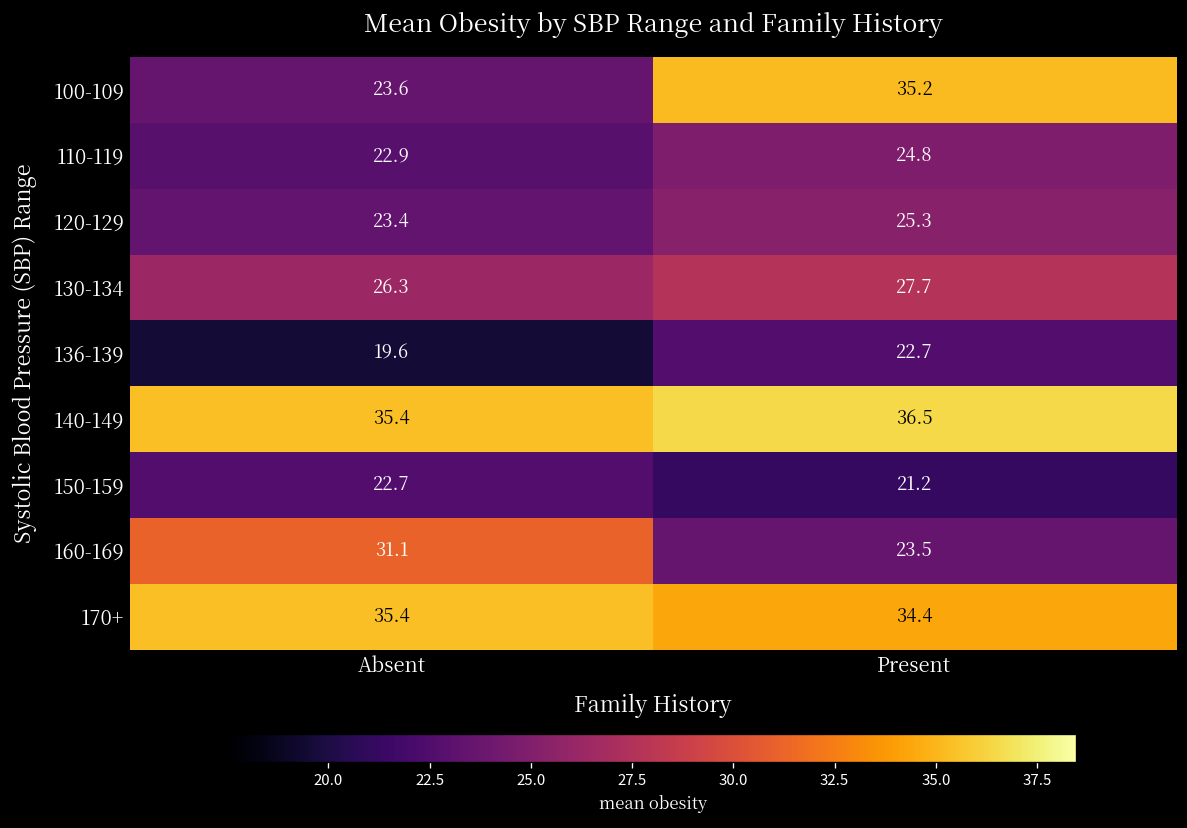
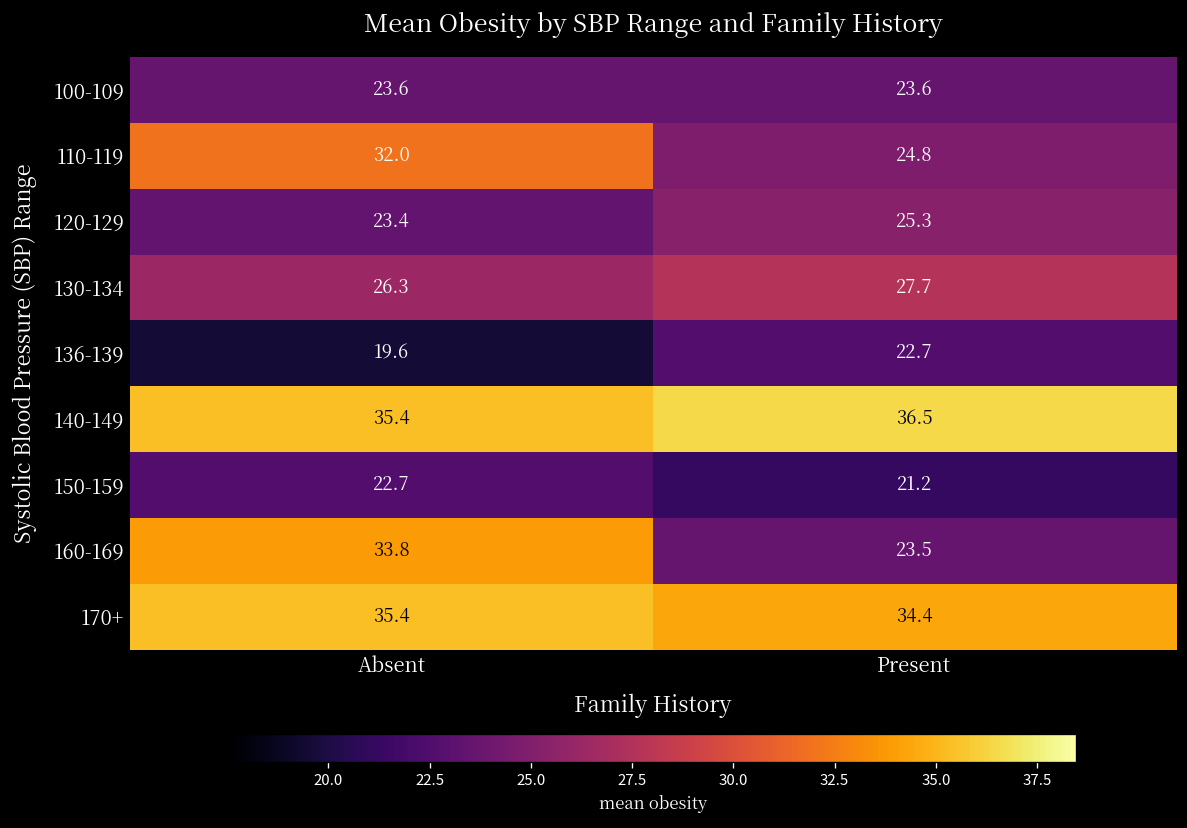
  {
    "100-109": {
      "Absent": 23.6,
-     "Present": 35.2
+     "Present": 23.6
    },
    "110-119": {
-     "Absent": 22.9,
+     "Absent": 32.0,
      "Present": 24.8
    },
    "120-129": {
      "Absent": 23.4,
      "Present": 25.3
    },
    "130-134": {
      "Absent": 26.3,
      "Present": 27.7
    },
    "136-139": {
      "Absent": 19.6,
      "Present": 22.7
    },
    "140-149": {
      "Absent": 35.4,
      "Present": 36.5
    },
    "150-159": {
      "Absent": 22.7,
      "Present": 21.2
    },
    "160-169": {
-     "Absent": 31.1,
+     "Absent": 33.8,
      "Present": 23.5
    },
    "170+": {
      "Absent": 35.4,
      "Present": 34.4
    }
  }
